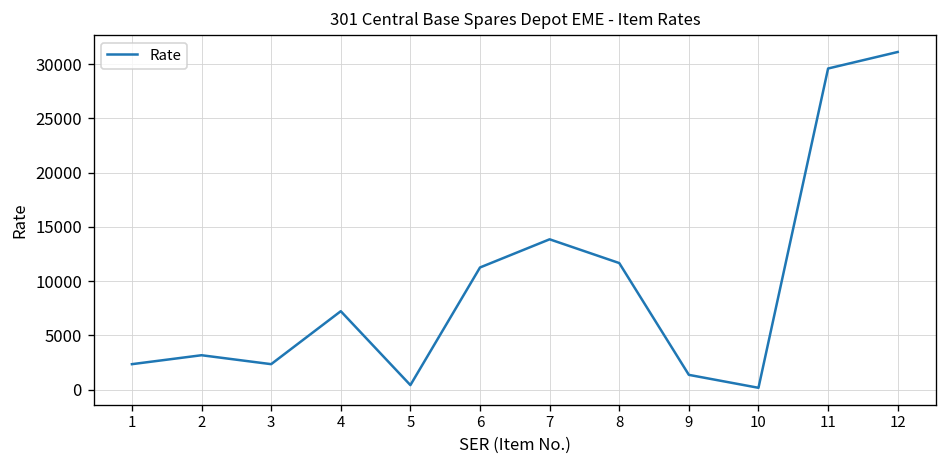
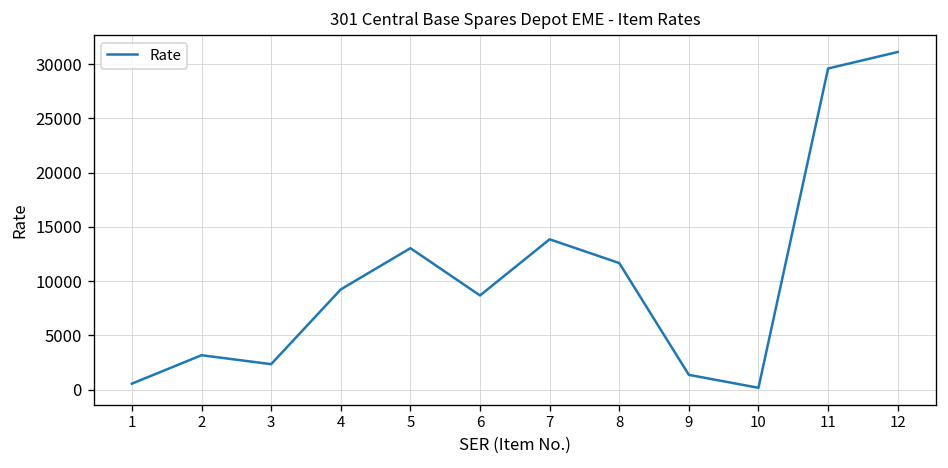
  {
-   "1": 2000,
+   "1": 1000,
    "2": 3000,
    "3": 2000,
-   "4": 7000,
-   "5": 0,
-   "6": 11000,
+   "4": 9000,
+   "5": 13000,
+   "6": 9000,
    "7": 14000,
    "8": 12000,
    "9": 1000,
    "10": 0,
    "11": 30000,
    "12": 31000
  }
